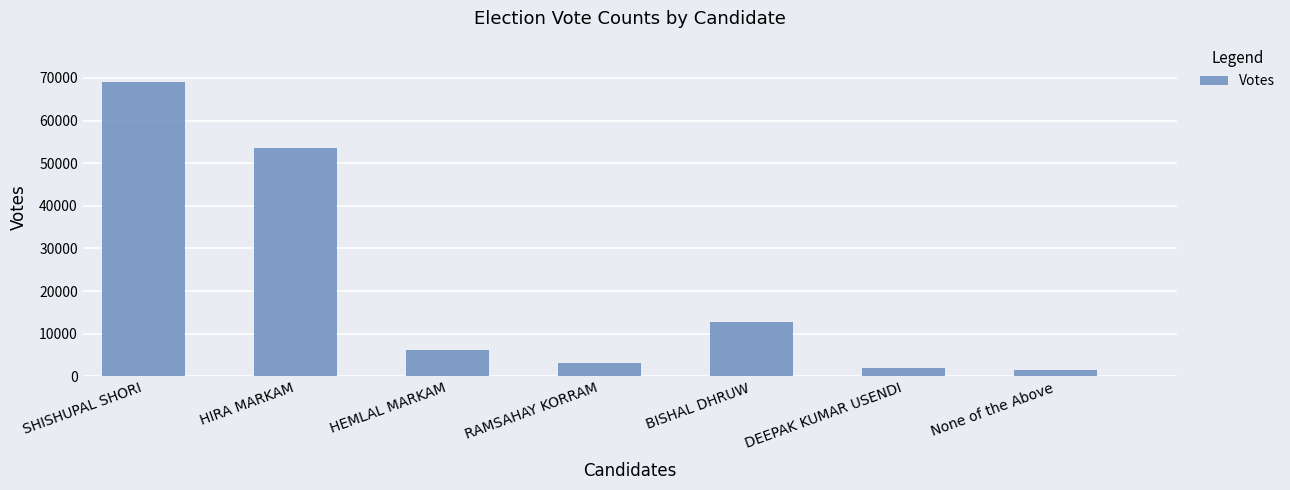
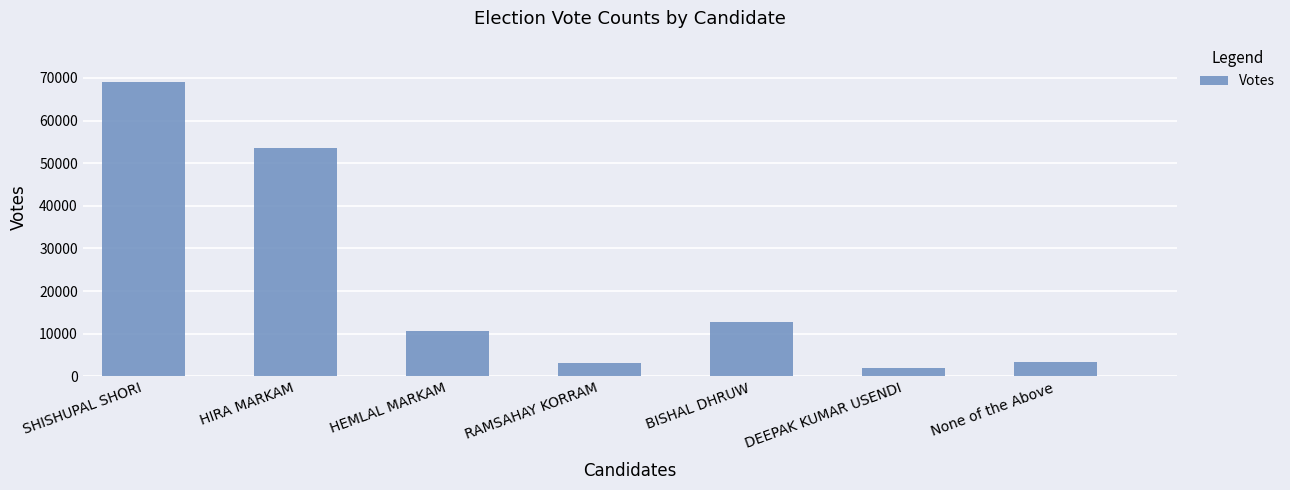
  {
    "SHISHUPAL SHORI": 69000,
    "HIRA MARKAM": 54000,
-   "HEMLAL MARKAM": 6000,
+   "HEMLAL MARKAM": 11000,
    "RAMSAHAY KORRAM": 3000,
    "BISHAL DHRUW": 13000,
    "DEEPAK KUMAR USENDI": 2000,
-   "None of the Above": 1000
+   "None of the Above": 3000
  }
